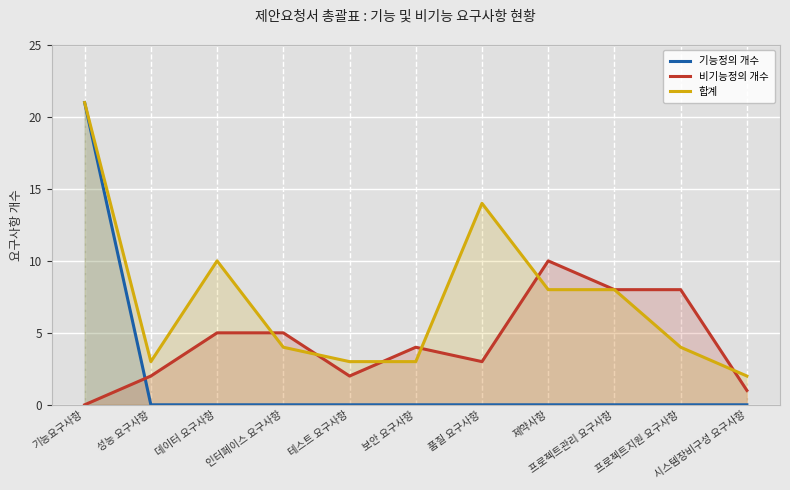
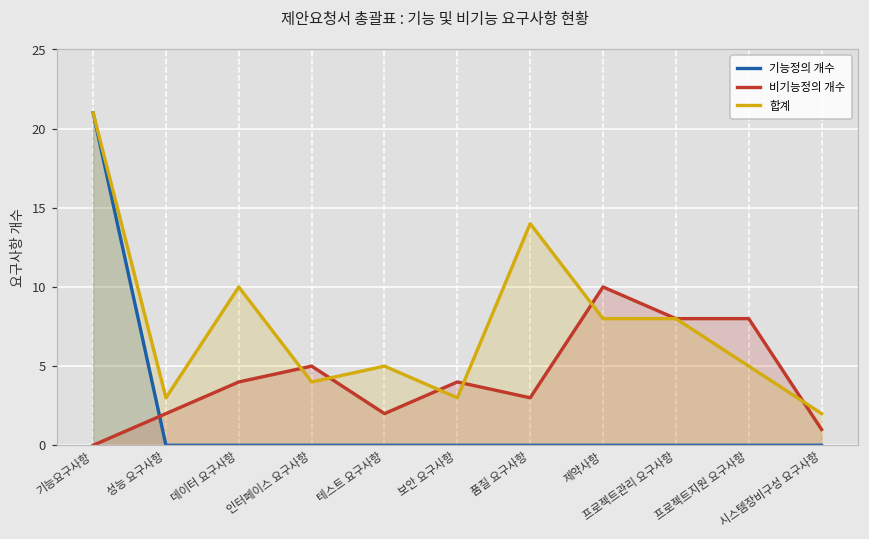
  {
    "기능정의 개수": {
      "성능 요구사항": 0,
      "데이터 요구사항": 0,
      "인터페이스 요구사항": 0,
      "테스트 요구사항": 0,
      "보안 요구사항": 0,
      "품질 요구사항": 0,
      "제약사항": 0,
      "프로젝트관리 요구사항": 0,
      "프로젝트지원 요구사항": 0,
      "시스템장비구성 요구사항": 0
    },
    "비기능정의 개수": {
      "기능요구사항": 0,
      "성능 요구사항": 2,
-     "데이터 요구사항": 5,
+     "데이터 요구사항": 4,
      "인터페이스 요구사항": 5,
      "테스트 요구사항": 2,
      "보안 요구사항": 4,
      "품질 요구사항": 3,
      "제약사항": 10,
      "프로젝트지원 요구사항": 8,
      "시스템장비구성 요구사항": 1
    },
    "합계": {
      "성능 요구사항": 3,
      "데이터 요구사항": 10,
      "인터페이스 요구사항": 4,
-     "테스트 요구사항": 3,
+     "테스트 요구사항": 5,
      "보안 요구사항": 3,
      "품질 요구사항": 14,
      "제약사항": 8,
-     "프로젝트지원 요구사항": 4,
+     "프로젝트지원 요구사항": 5,
      "시스템장비구성 요구사항": 2
    }
  }
